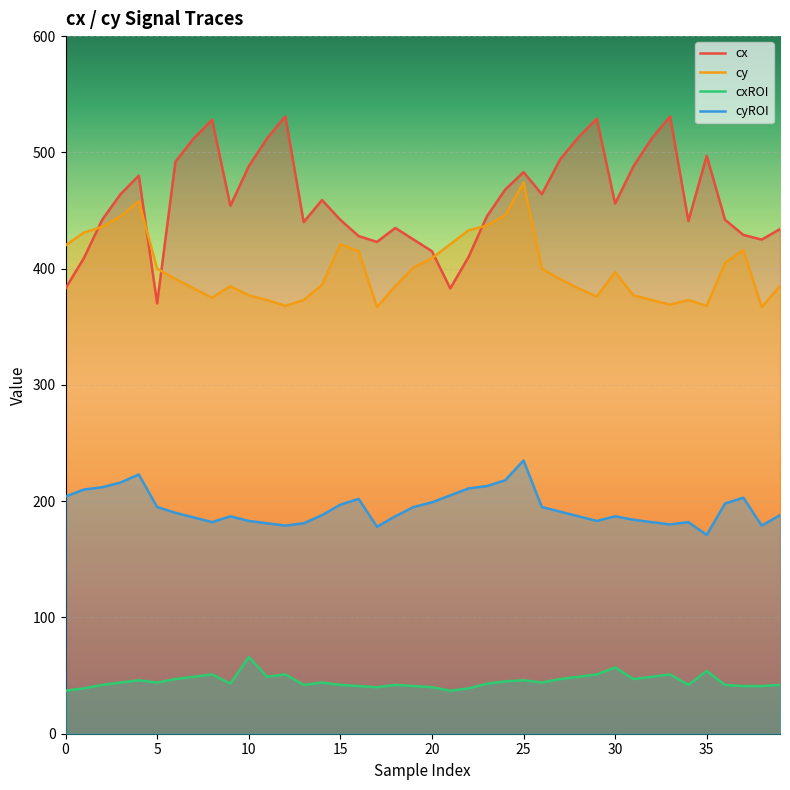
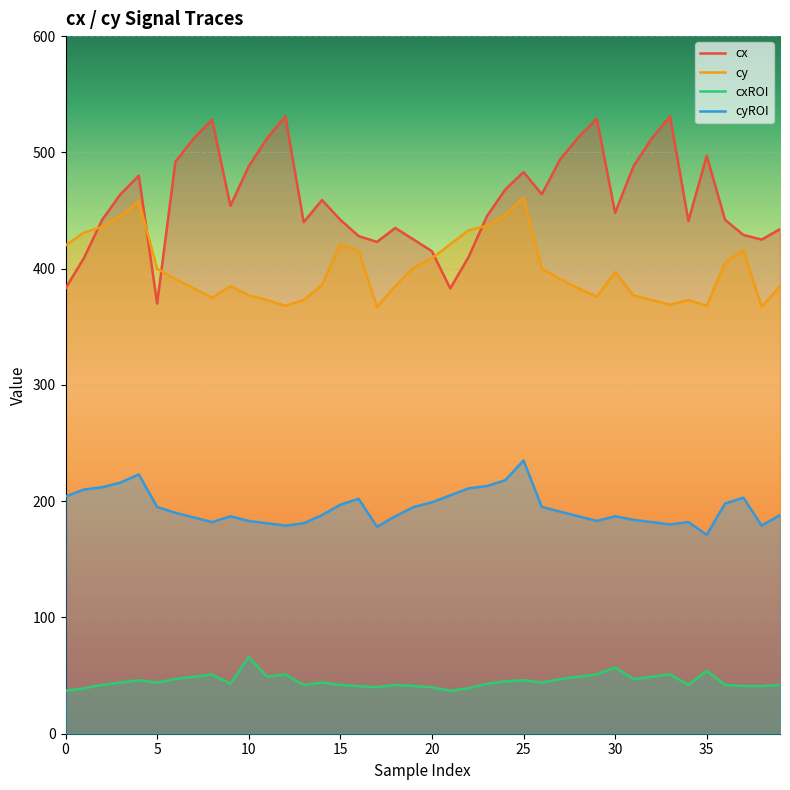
  {
    "cx": {
      "0": 383,
      "5": 370,
      "10": 488,
      "15": 442,
      "20": 415,
      "25": 483,
-     "30": 456,
+     "30": 448,
      "35": 497
    },
    "cy": {
      "0": 420,
      "5": 400,
      "10": 377,
      "15": 421,
      "20": 409,
-     "25": 474,
+     "25": 461,
      "30": 397,
      "35": 368
    },
    "cxROI": {
      "0": 37,
      "5": 44,
      "10": 66,
      "15": 42,
      "20": 40,
      "25": 46,
      "30": 57,
      "35": 54
    },
    "cyROI": {
      "0": 204,
      "5": 195,
      "10": 183,
      "15": 197,
      "20": 199,
      "25": 235,
      "30": 187,
      "35": 171
    }
  }
